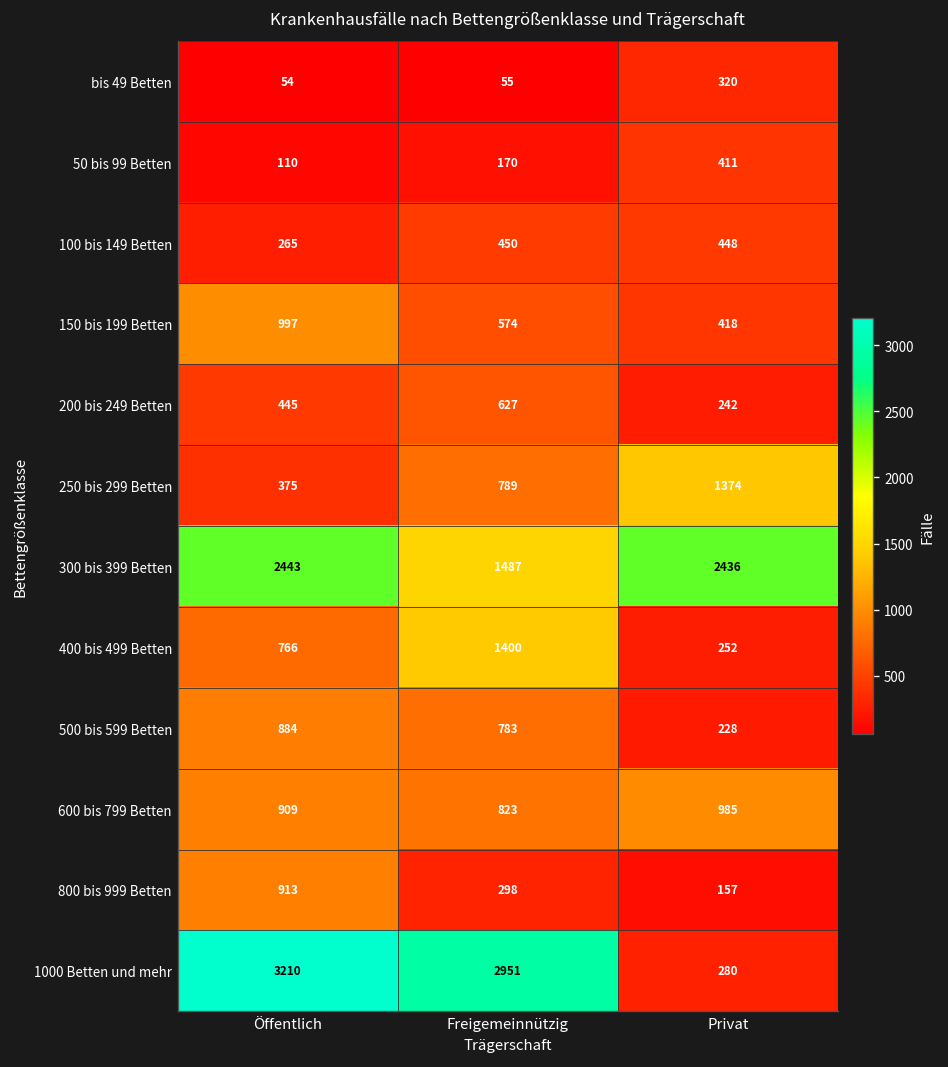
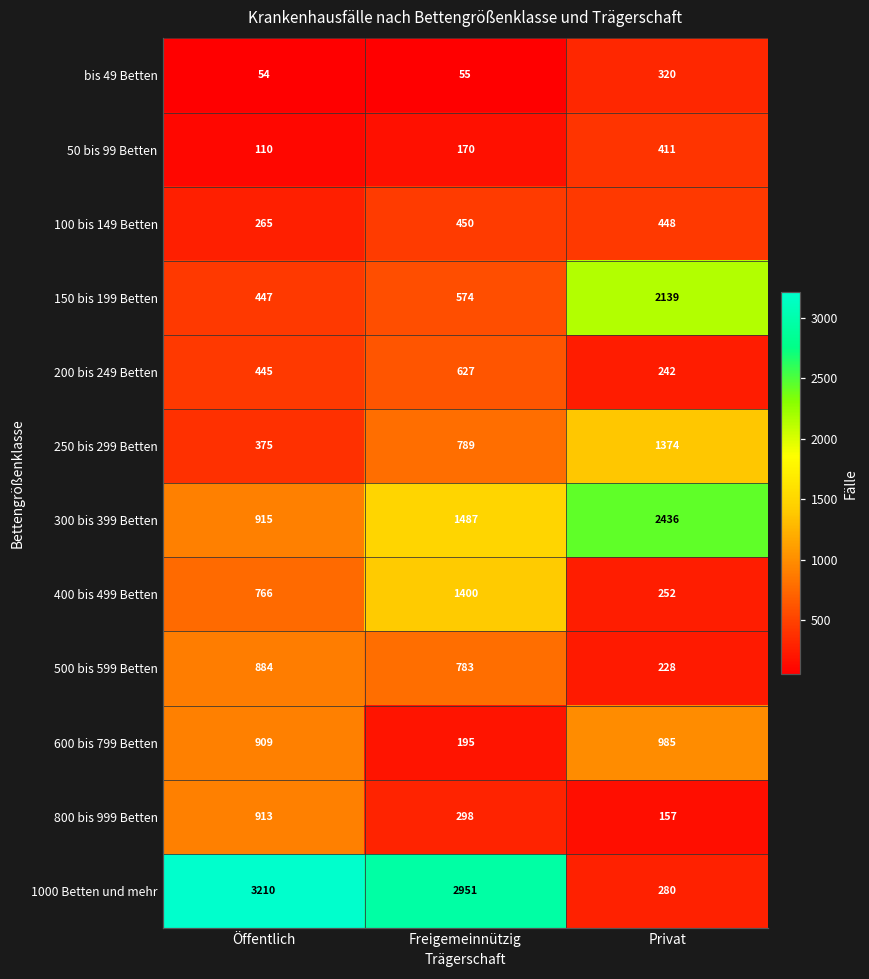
  {
    "bis 49 Betten": {
      "Öffentlich": 54,
      "Freigemeinnützig": 55,
      "Privat": 320
    },
    "50 bis 99 Betten": {
      "Öffentlich": 110,
      "Freigemeinnützig": 170,
      "Privat": 411
    },
    "100 bis 149 Betten": {
      "Öffentlich": 265,
      "Freigemeinnützig": 450,
      "Privat": 448
    },
    "150 bis 199 Betten": {
-     "Öffentlich": 997,
+     "Öffentlich": 447,
      "Freigemeinnützig": 574,
-     "Privat": 418
+     "Privat": 2139
    },
    "200 bis 249 Betten": {
      "Öffentlich": 445,
      "Freigemeinnützig": 627,
      "Privat": 242
    },
    "250 bis 299 Betten": {
      "Öffentlich": 375,
      "Freigemeinnützig": 789,
      "Privat": 1374
    },
    "300 bis 399 Betten": {
-     "Öffentlich": 2443,
+     "Öffentlich": 915,
      "Freigemeinnützig": 1487,
      "Privat": 2436
    },
    "400 bis 499 Betten": {
      "Öffentlich": 766,
      "Freigemeinnützig": 1400,
      "Privat": 252
    },
    "500 bis 599 Betten": {
      "Öffentlich": 884,
      "Freigemeinnützig": 783,
      "Privat": 228
    },
    "600 bis 799 Betten": {
      "Öffentlich": 909,
-     "Freigemeinnützig": 823,
+     "Freigemeinnützig": 195,
      "Privat": 985
    },
    "800 bis 999 Betten": {
      "Öffentlich": 913,
      "Freigemeinnützig": 298,
      "Privat": 157
    },
    "1000 Betten und mehr": {
      "Öffentlich": 3210,
      "Freigemeinnützig": 2951,
      "Privat": 280
    }
  }
